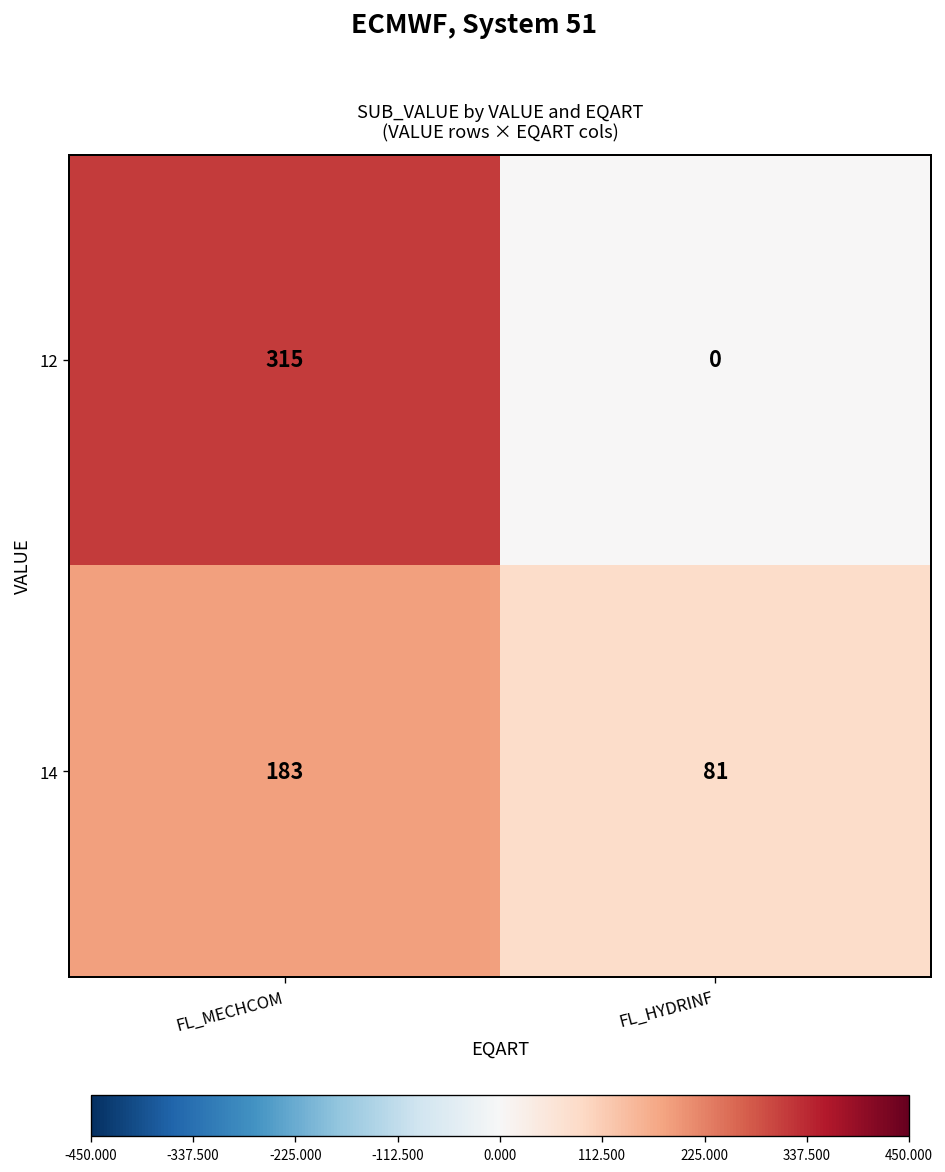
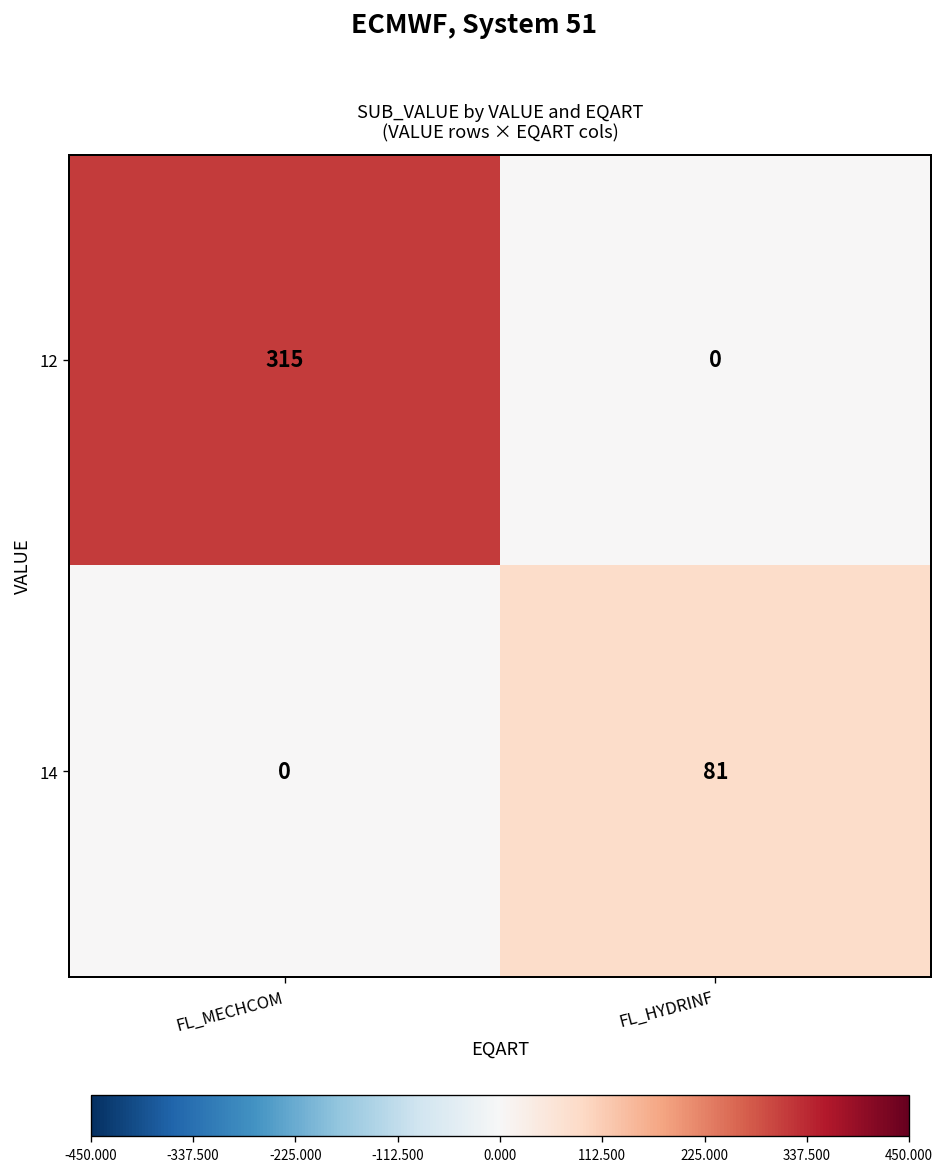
  {
    "12": {
      "FL_MECHCOM": 315,
      "FL_HYDRINF": 0
    },
    "14": {
-     "FL_MECHCOM": 183,
+     "FL_MECHCOM": 0,
      "FL_HYDRINF": 81
    }
  }
